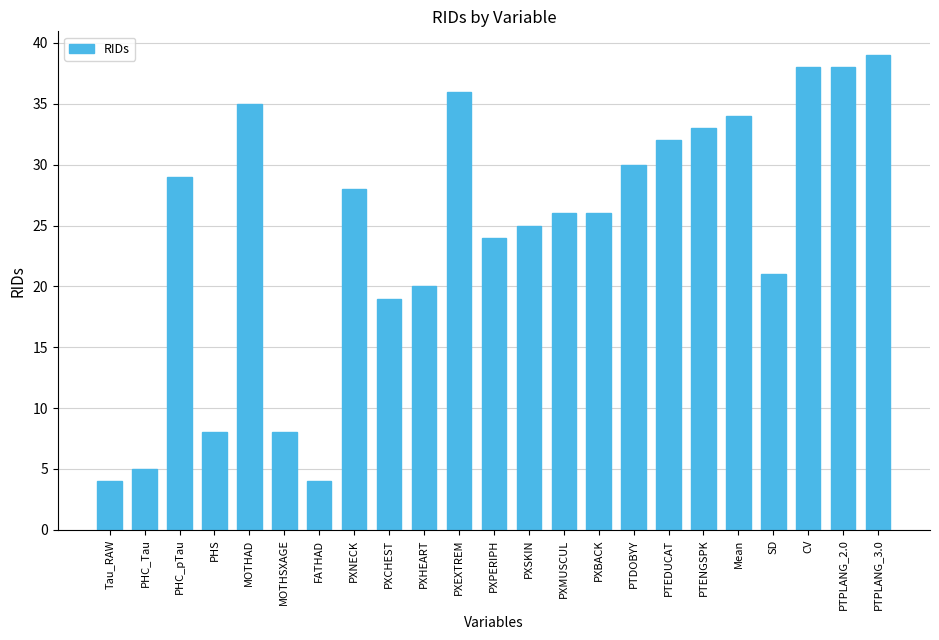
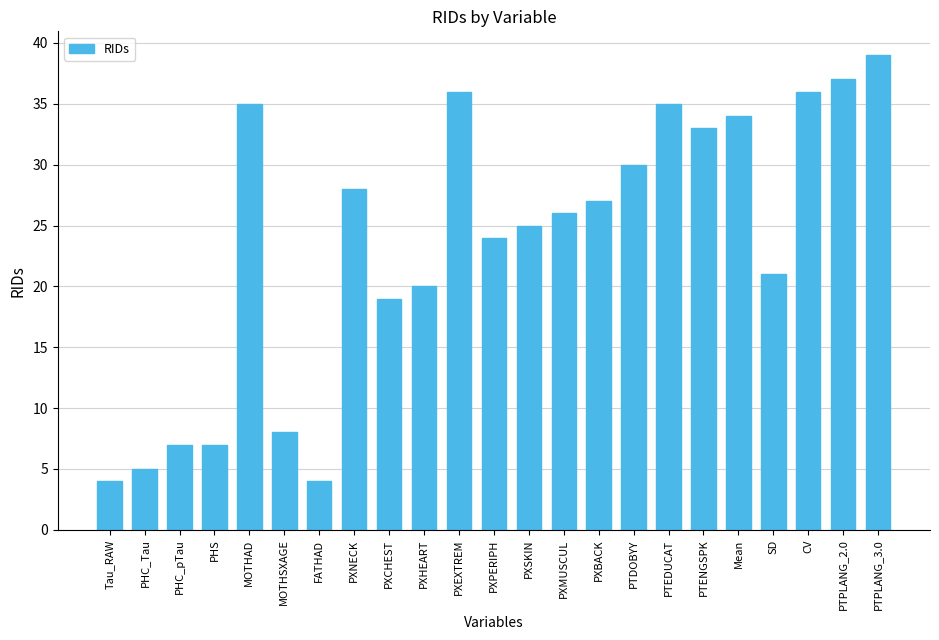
  {
    "Tau_RAW": 4,
    "PHC_Tau": 5,
-   "PHC_pTau": 29,
-   "PHS": 8,
+   "PHC_pTau": 7,
+   "PHS": 7,
    "MOTHAD": 35,
    "MOTHSXAGE": 8,
    "FATHAD": 4,
    "PXNECK": 28,
    "PXCHEST": 19,
    "PXHEART": 20,
    "PXEXTREM": 36,
    "PXPERIPH": 24,
    "PXSKIN": 25,
    "PXMUSCUL": 26,
-   "PXBACK": 26,
+   "PXBACK": 27,
    "PTDOBYY": 30,
-   "PTEDUCAT": 32,
+   "PTEDUCAT": 35,
    "PTENGSPK": 33,
    "Mean": 34,
    "SD": 21,
-   "CV": 38,
-   "PTPLANG_2.0": 38,
+   "CV": 36,
+   "PTPLANG_2.0": 37,
    "PTPLANG_3.0": 39
  }
